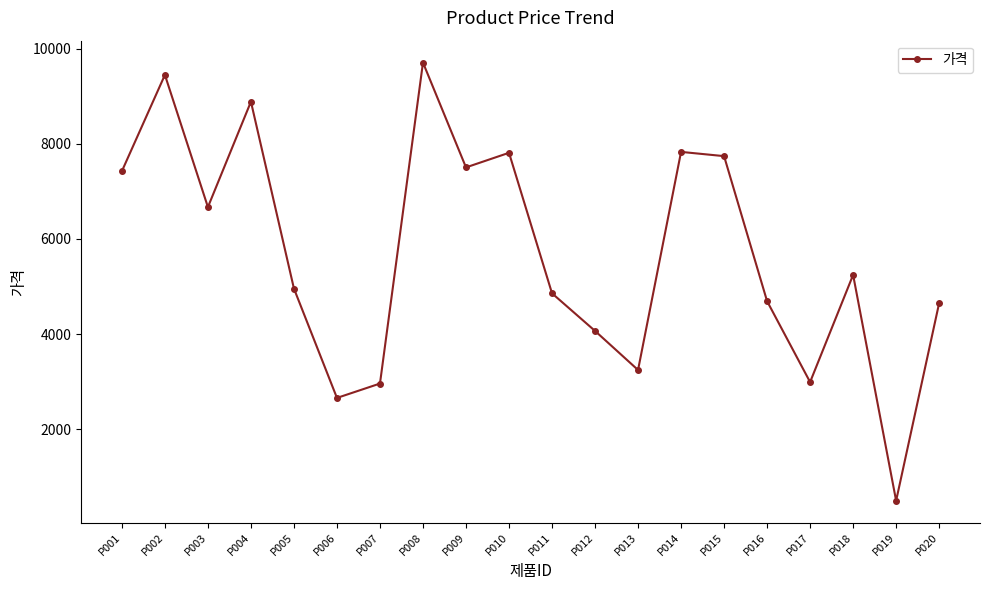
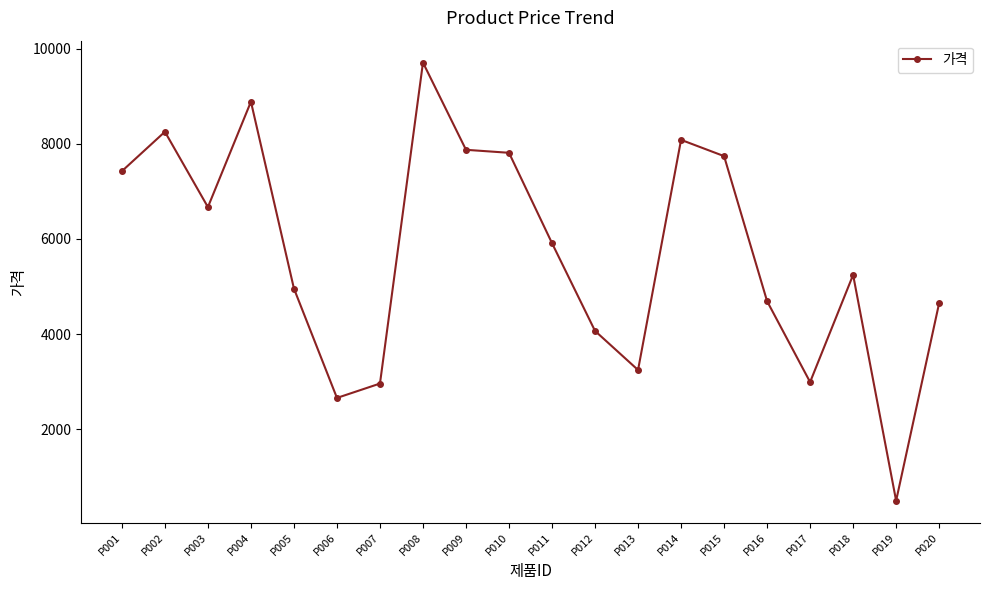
  {
    "P001": 7400,
-   "P002": 9400,
+   "P002": 8300,
    "P003": 6700,
    "P004": 8900,
    "P005": 5000,
    "P006": 2700,
    "P007": 3000,
    "P008": 9700,
-   "P009": 7500,
+   "P009": 7900,
    "P010": 7800,
-   "P011": 4900,
+   "P011": 5900,
    "P012": 4100,
    "P013": 3200,
-   "P014": 7800,
+   "P014": 8100,
    "P015": 7700,
    "P016": 4700,
    "P017": 3000,
    "P018": 5200,
    "P019": 500,
    "P020": 4700
  }
